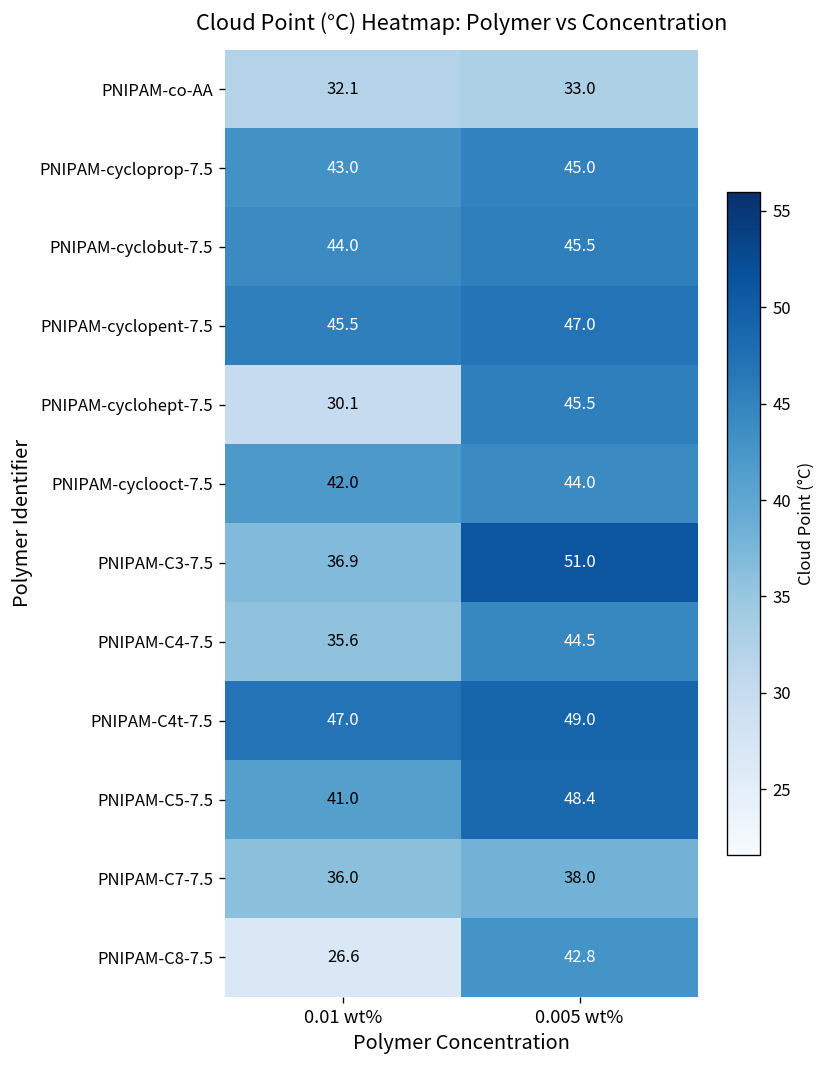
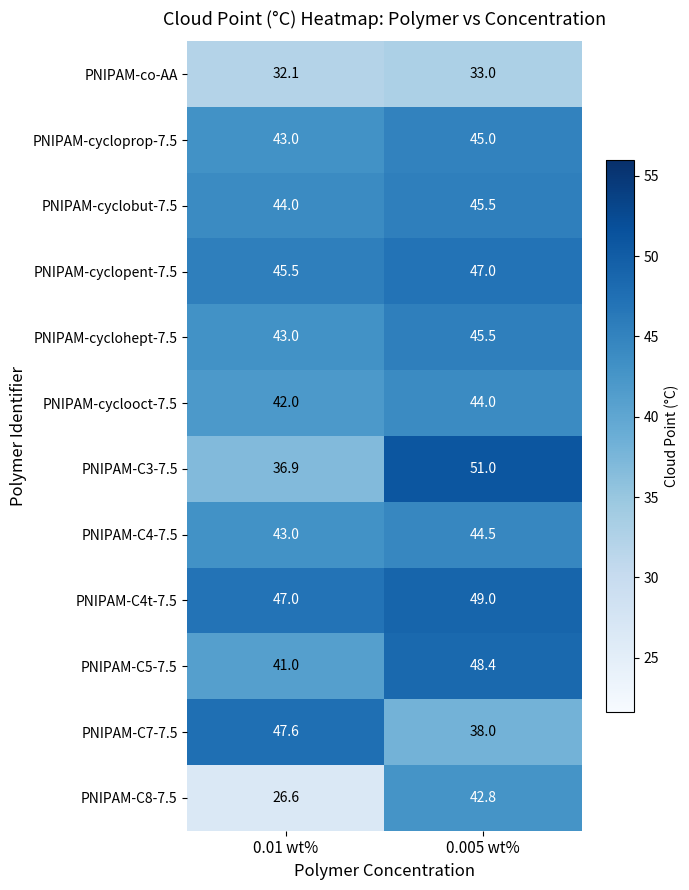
  {
    "PNIPAM-co-AA": {
      "0.01 wt%": 32.1,
      "0.005 wt%": 33.0
    },
    "PNIPAM-cycloprop-7.5": {
      "0.01 wt%": 43.0,
      "0.005 wt%": 45.0
    },
    "PNIPAM-cyclobut-7.5": {
      "0.01 wt%": 44.0,
      "0.005 wt%": 45.5
    },
    "PNIPAM-cyclopent-7.5": {
      "0.01 wt%": 45.5,
      "0.005 wt%": 47.0
    },
    "PNIPAM-cyclohept-7.5": {
-     "0.01 wt%": 30.1,
+     "0.01 wt%": 43.0,
      "0.005 wt%": 45.5
    },
    "PNIPAM-cyclooct-7.5": {
      "0.01 wt%": 42.0,
      "0.005 wt%": 44.0
    },
    "PNIPAM-C3-7.5": {
      "0.01 wt%": 36.9,
      "0.005 wt%": 51.0
    },
    "PNIPAM-C4-7.5": {
-     "0.01 wt%": 35.6,
+     "0.01 wt%": 43.0,
      "0.005 wt%": 44.5
    },
    "PNIPAM-C4t-7.5": {
      "0.01 wt%": 47.0,
      "0.005 wt%": 49.0
    },
    "PNIPAM-C5-7.5": {
      "0.01 wt%": 41.0,
      "0.005 wt%": 48.4
    },
    "PNIPAM-C7-7.5": {
-     "0.01 wt%": 36.0,
+     "0.01 wt%": 47.6,
      "0.005 wt%": 38.0
    },
    "PNIPAM-C8-7.5": {
      "0.01 wt%": 26.6,
      "0.005 wt%": 42.8
    }
  }
